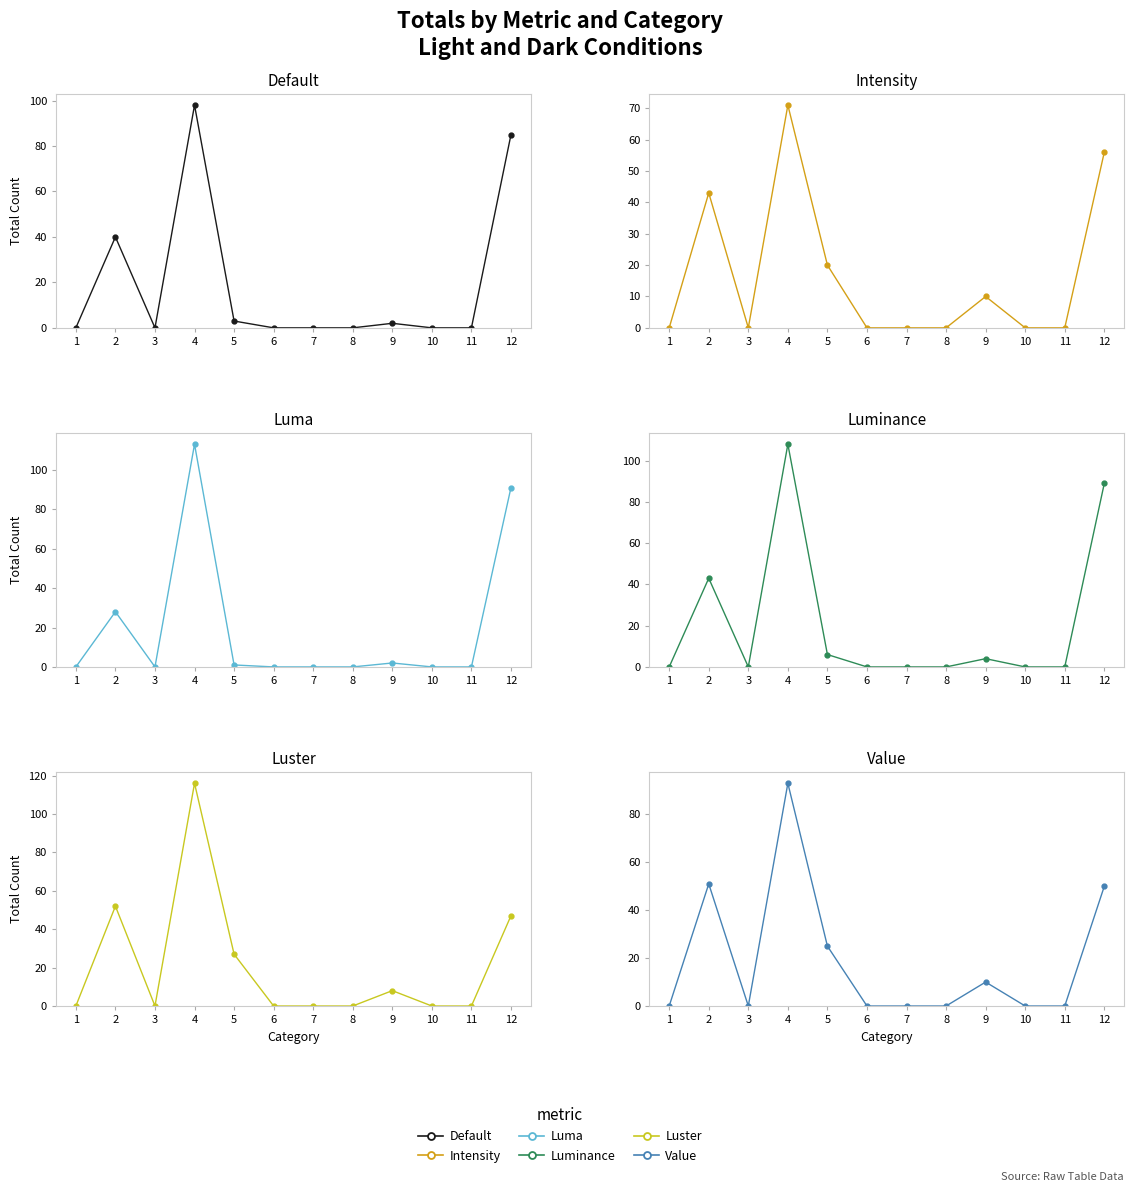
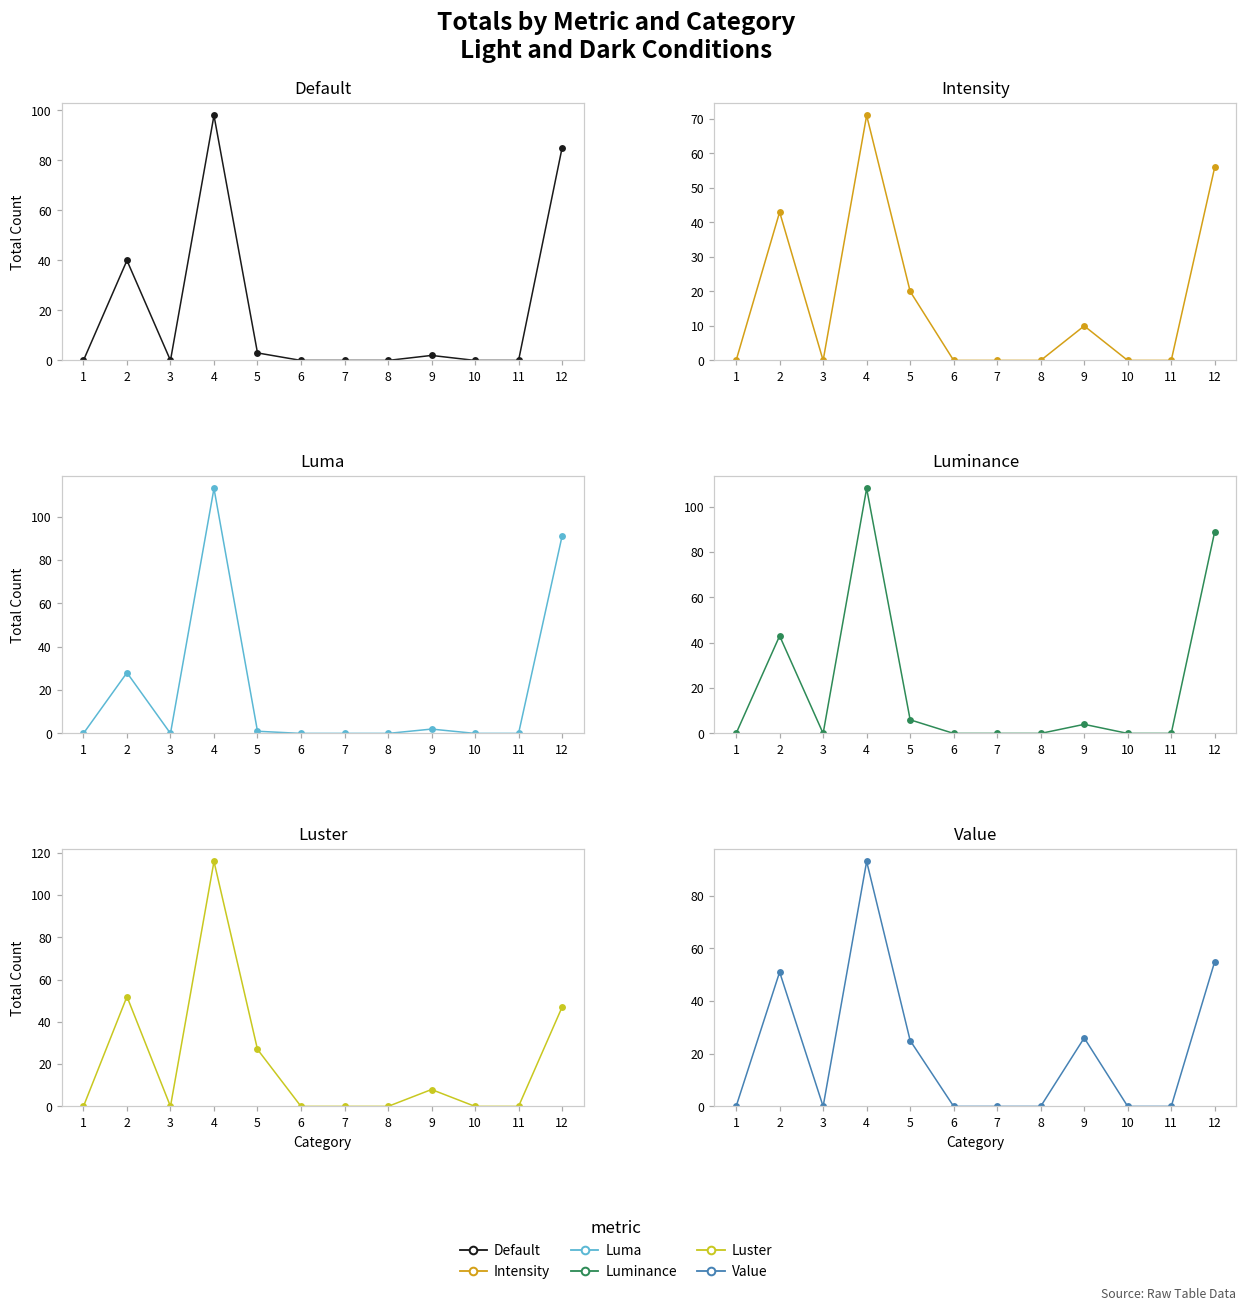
  {
    "Default": {
      "1": 0,
      "2": 40,
      "3": 0,
      "4": 98,
      "5": 3,
      "6": 0,
      "7": 0,
      "8": 0,
      "9": 2,
      "10": 0,
      "11": 0,
      "12": 85
    },
    "Intensity": {
      "1": 0,
      "2": 43,
      "3": 0,
      "4": 71,
      "5": 20,
      "6": 0,
      "7": 0,
      "8": 0,
      "9": 10,
      "10": 0,
      "11": 0,
      "12": 56
    },
    "Luma": {
      "1": 0,
      "2": 28,
      "3": 0,
      "4": 113,
      "5": 1,
      "6": 0,
      "7": 0,
      "8": 0,
      "9": 2,
      "10": 0,
      "11": 0,
      "12": 91
    },
    "Luminance": {
      "1": 0,
      "2": 43,
      "3": 0,
      "4": 108,
      "5": 6,
      "6": 0,
      "7": 0,
      "8": 0,
      "9": 4,
      "10": 0,
      "11": 0,
      "12": 89
    },
    "Luster": {
      "1": 0,
      "2": 52,
      "3": 0,
      "4": 116,
      "5": 27,
      "6": 0,
      "7": 0,
      "8": 0,
      "9": 8,
      "10": 0,
      "11": 0,
      "12": 47
    },
    "Value": {
      "1": 0,
      "2": 51,
      "3": 0,
      "4": 93,
      "5": 25,
      "6": 0,
      "7": 0,
      "8": 0,
-     "9": 10,
+     "9": 26,
      "10": 0,
      "11": 0,
-     "12": 50
+     "12": 55
    }
  }
